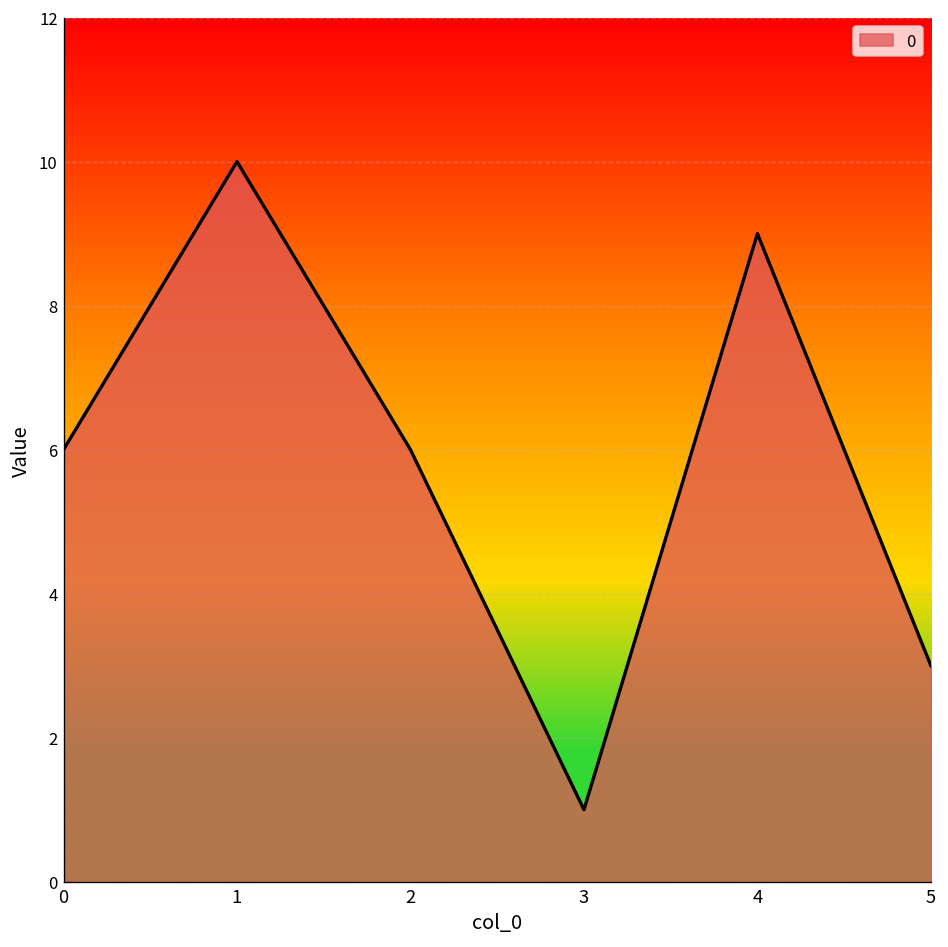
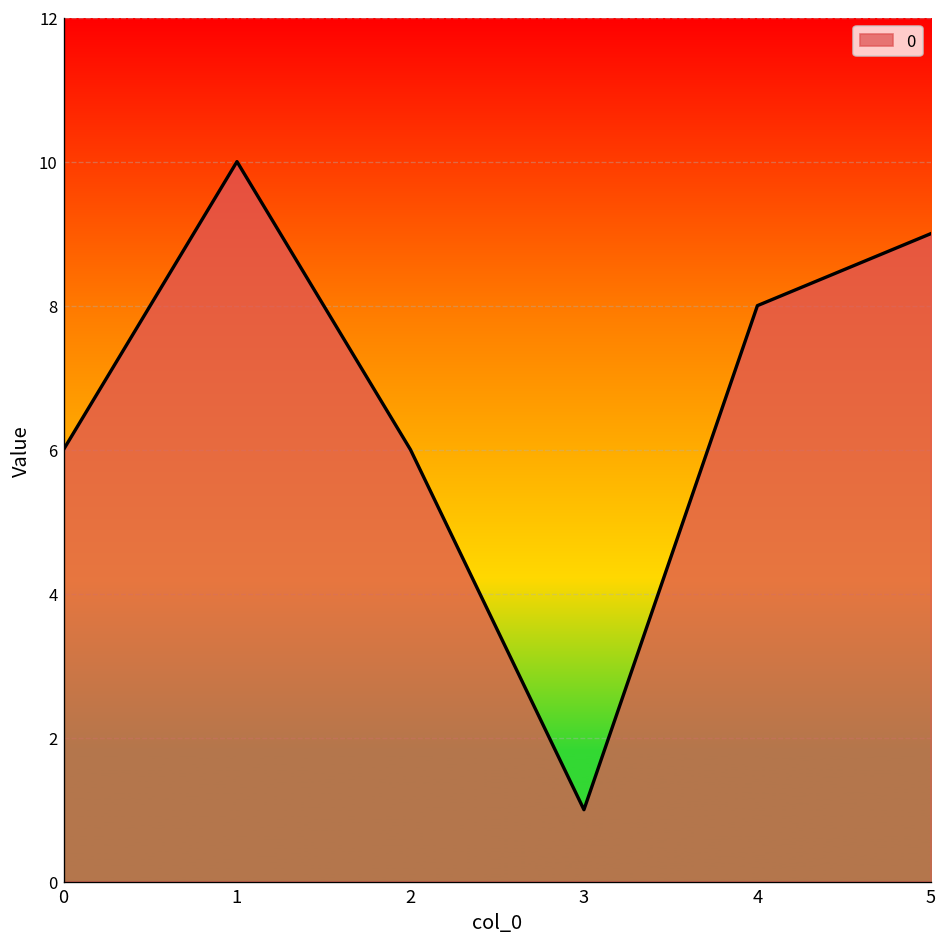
  {
    "0": 6,
    "1": 10,
    "2": 6,
    "3": 1,
-   "4": 9,
-   "5": 3
+   "4": 8,
+   "5": 9
  }
